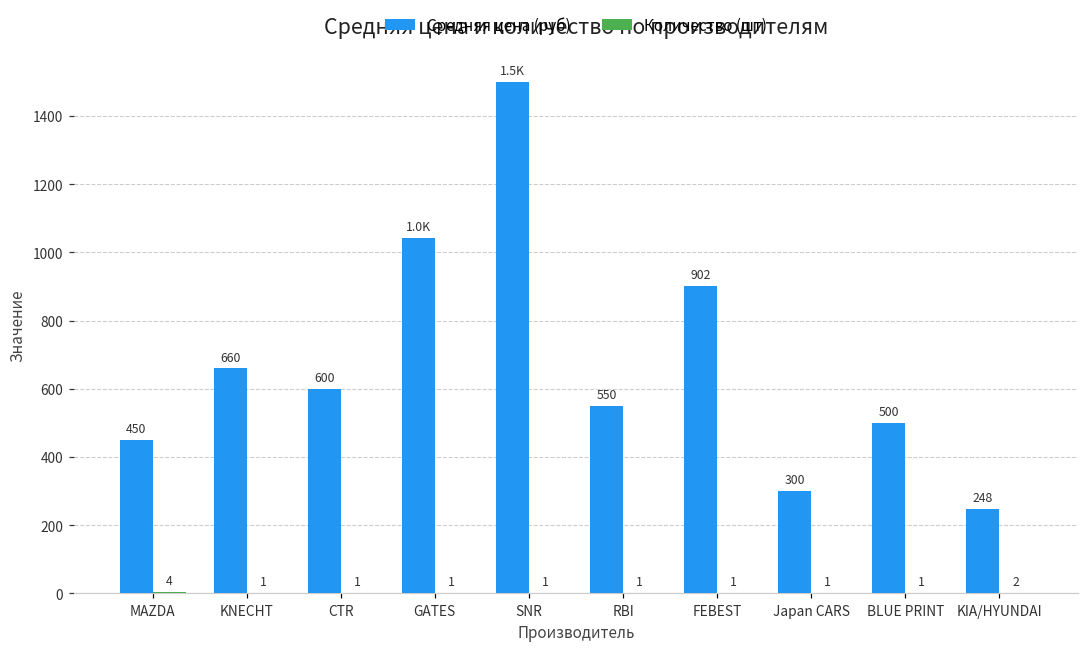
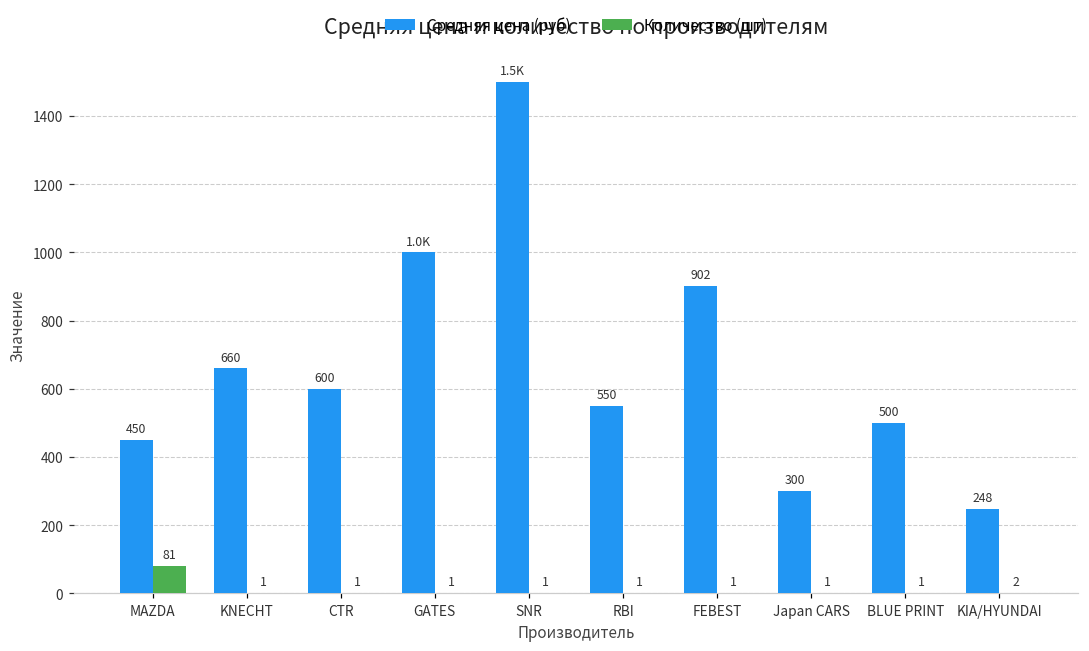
  {
    "Средняя цена (руб)": {
-     "GATES": 1040
+     "GATES": 1000
    },
    "Количество (шт)": {
-     "MAZDA": 4,
+     "MAZDA": 81,
      "KNECHT": 1,
      "CTR": 1,
      "GATES": 1,
      "SNR": 1,
      "RBI": 1,
      "FEBEST": 1,
      "Japan CARS": 1,
      "BLUE PRINT": 1,
      "KIA/HYUNDAI": 2
    }
  }
